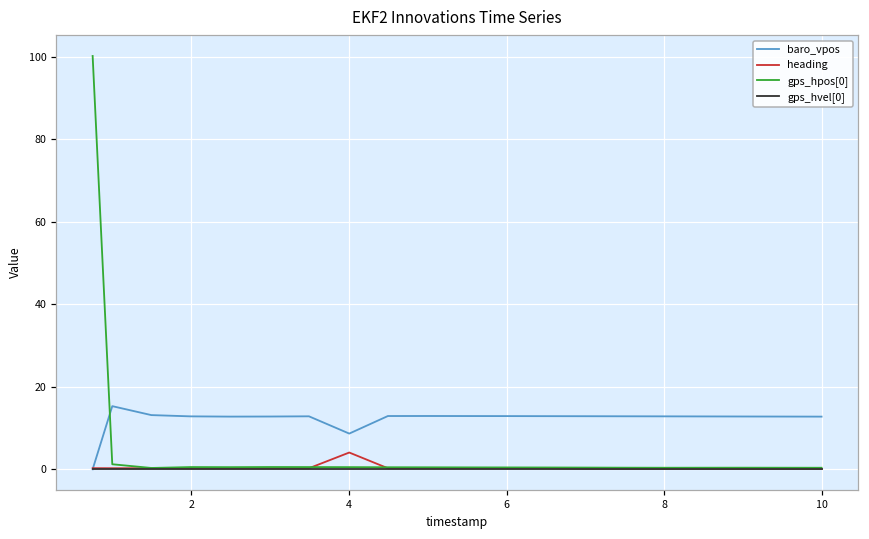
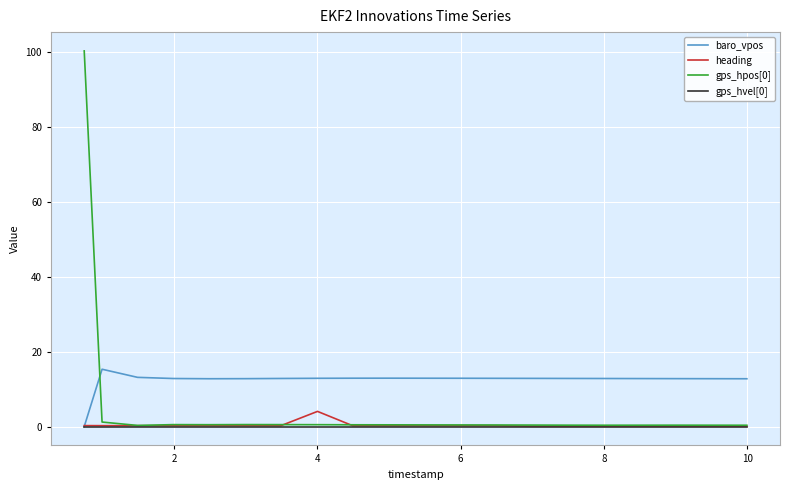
  {
    "baro_vpos": {
-     "4": 9
+     "4": 13
    },
    "heading": {
      "4": 4
    }
  }
